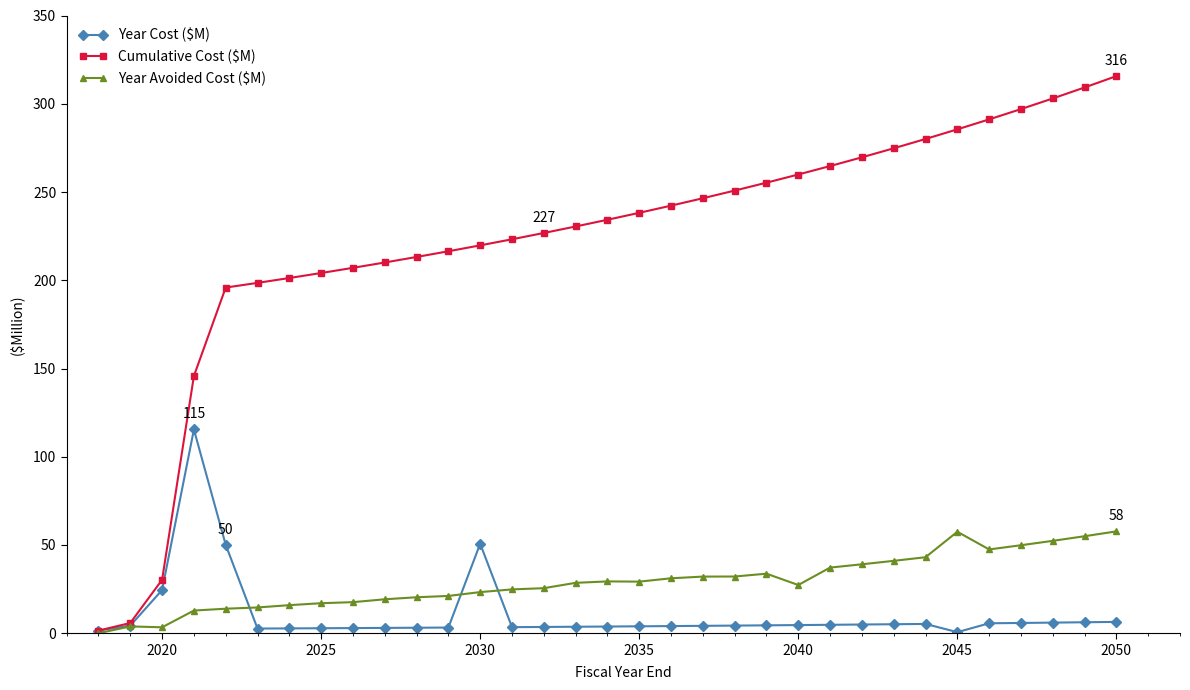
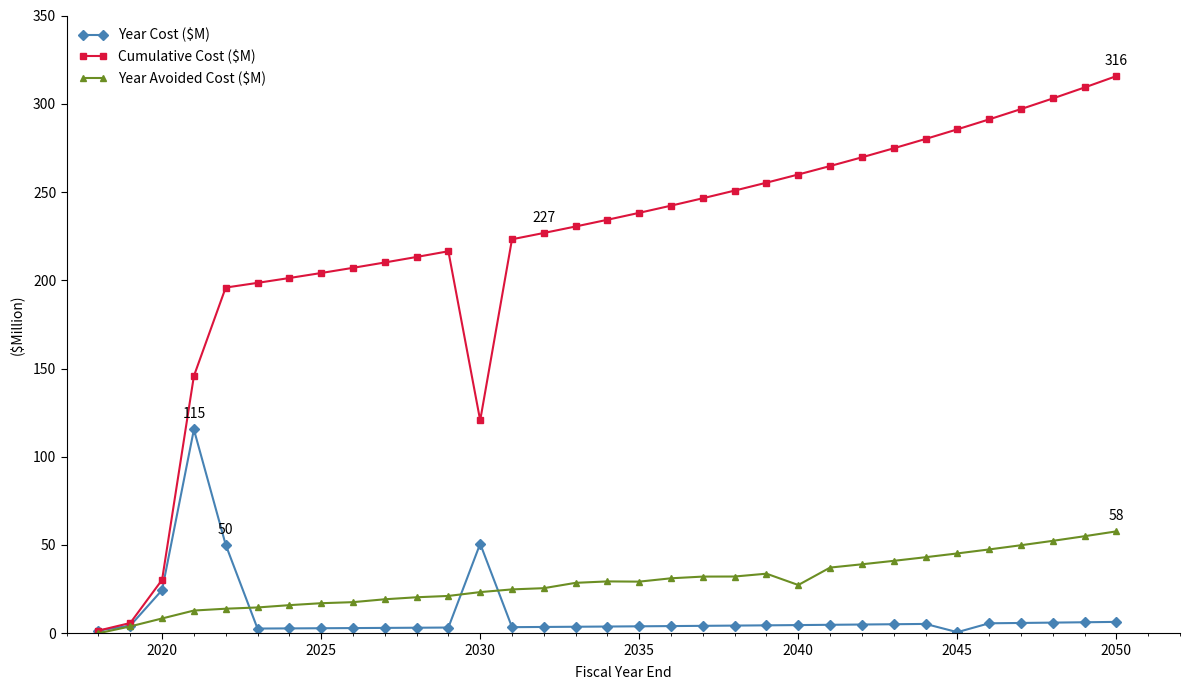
  {
    "Year Cost ($M)": {
      "2020": 24,
      "2025": 3,
      "2030": 51,
      "2035": 4,
      "2040": 5,
      "2045": 1,
      "2050": 6
    },
    "Cumulative Cost ($M)": {
      "2020": 30,
      "2025": 204,
-     "2030": 220,
+     "2030": 121,
      "2035": 238,
      "2040": 260,
      "2045": 286
    },
    "Year Avoided Cost ($M)": {
-     "2020": 3,
+     "2020": 8,
      "2025": 17,
      "2030": 23,
      "2035": 29,
      "2040": 27,
-     "2045": 58
+     "2045": 45
    }
  }
